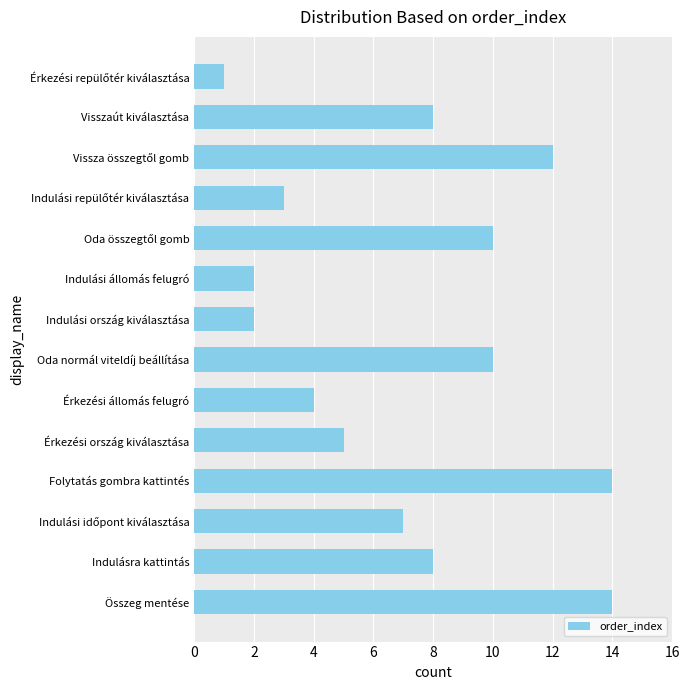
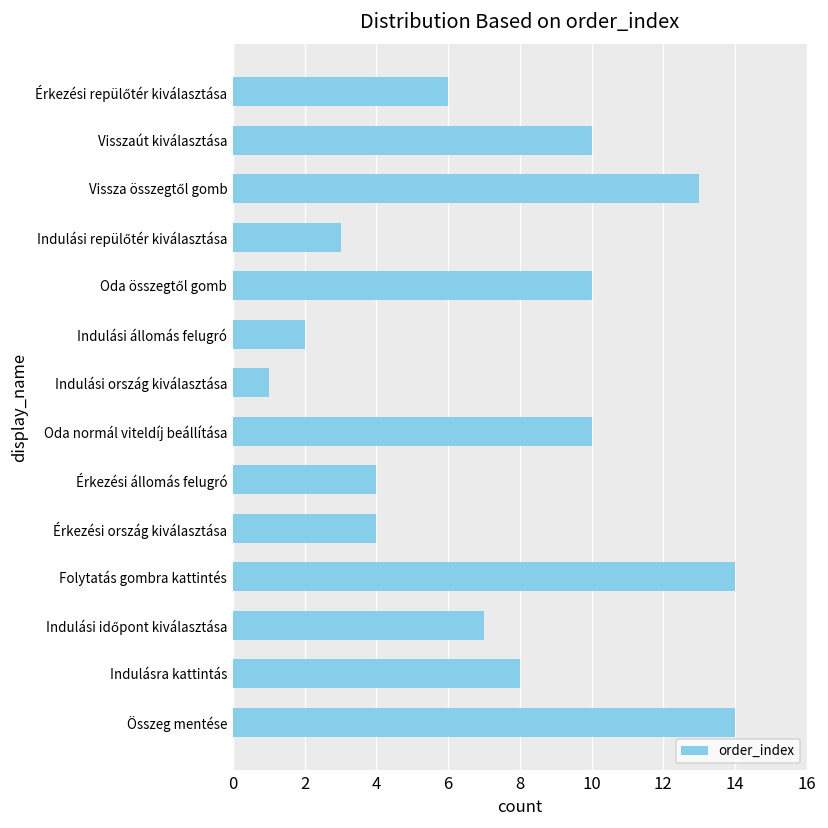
  {
-   "Érkezési repülőtér kiválasztása": 1,
-   "Visszaút kiválasztása": 8,
-   "Vissza összegtől gomb": 12,
+   "Érkezési repülőtér kiválasztása": 6,
+   "Visszaút kiválasztása": 10,
+   "Vissza összegtől gomb": 13,
    "Indulási repülőtér kiválasztása": 3,
    "Oda összegtől gomb": 10,
    "Indulási állomás felugró": 2,
-   "Indulási ország kiválasztása": 2,
+   "Indulási ország kiválasztása": 1,
    "Oda normál viteldíj beállítása": 10,
    "Érkezési állomás felugró": 4,
-   "Érkezési ország kiválasztása": 5,
+   "Érkezési ország kiválasztása": 4,
    "Folytatás gombra kattintés": 14,
    "Indulási időpont kiválasztása": 7,
    "Indulásra kattintás": 8,
    "Összeg mentése": 14
  }
